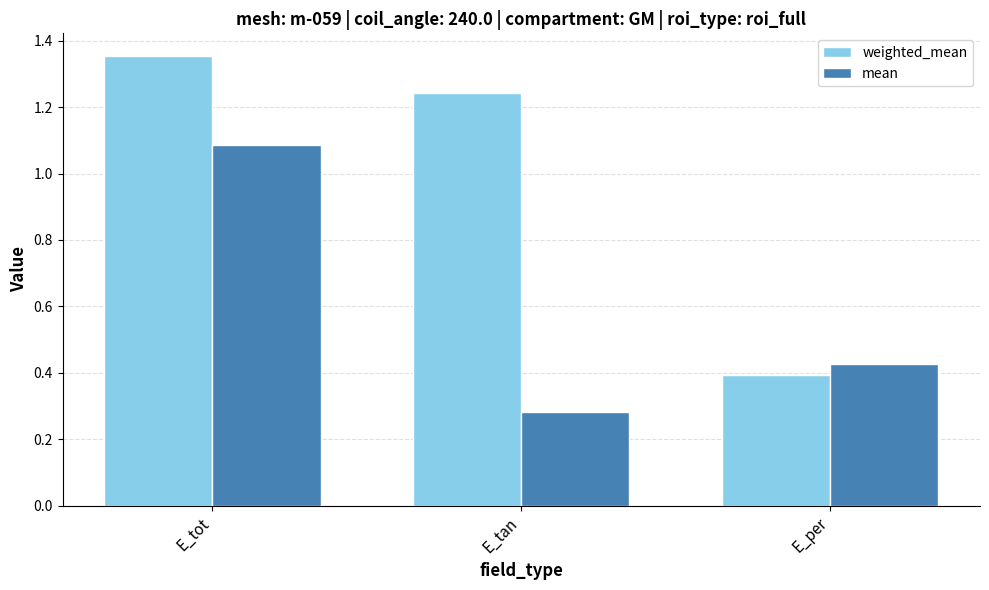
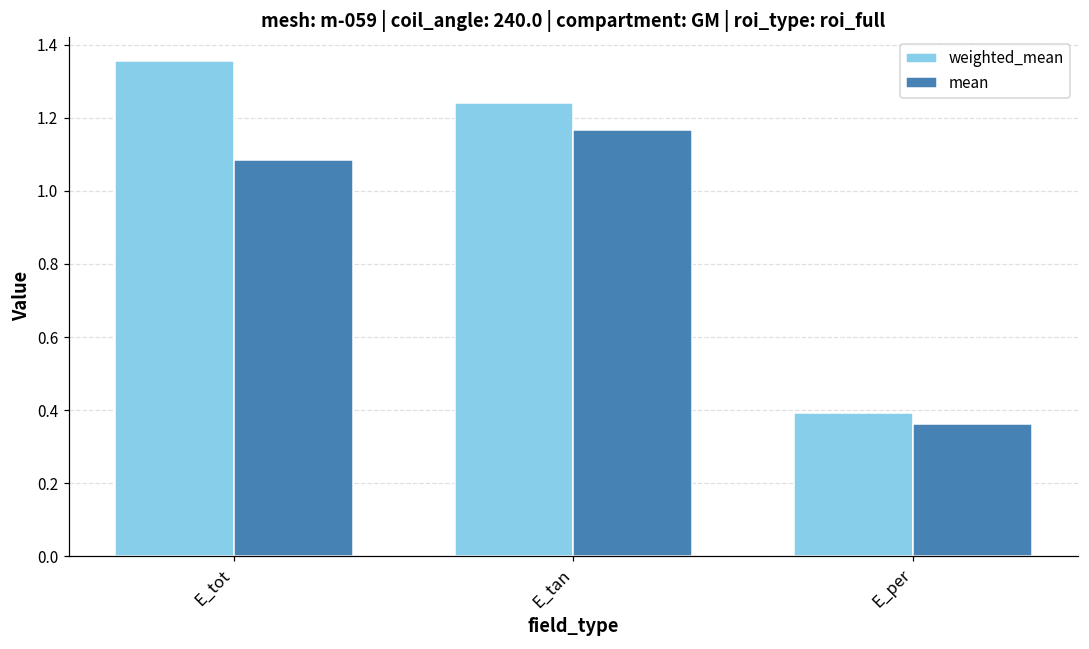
  {
    "weighted_mean": {
      "E_tot": 1.35,
      "E_tan": 1.24,
      "E_per": 0.39
    },
    "mean": {
      "E_tot": 1.09,
-     "E_tan": 0.28,
-     "E_per": 0.43
+     "E_tan": 1.17,
+     "E_per": 0.36
    }
  }
